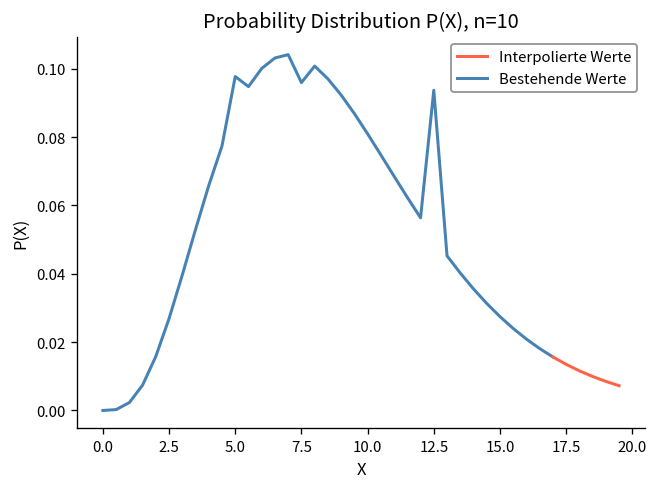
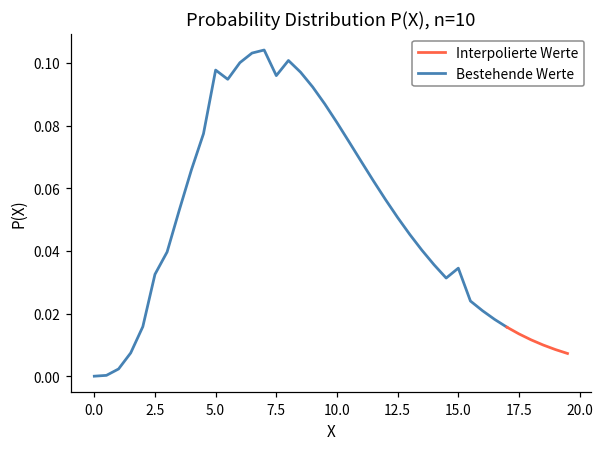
  {
    "Bestehende Werte": {
      "0.0": 0.000,
-     "2.5": 0.027,
+     "2.5": 0.033,
      "5.0": 0.098,
      "7.5": 0.096,
      "10.0": 0.081,
-     "12.5": 0.094,
-     "15.0": 0.027
+     "12.5": 0.051,
+     "15.0": 0.034
    },
    "Interpolierte Werte": {
      "17.5": 0.013
    }
  }
